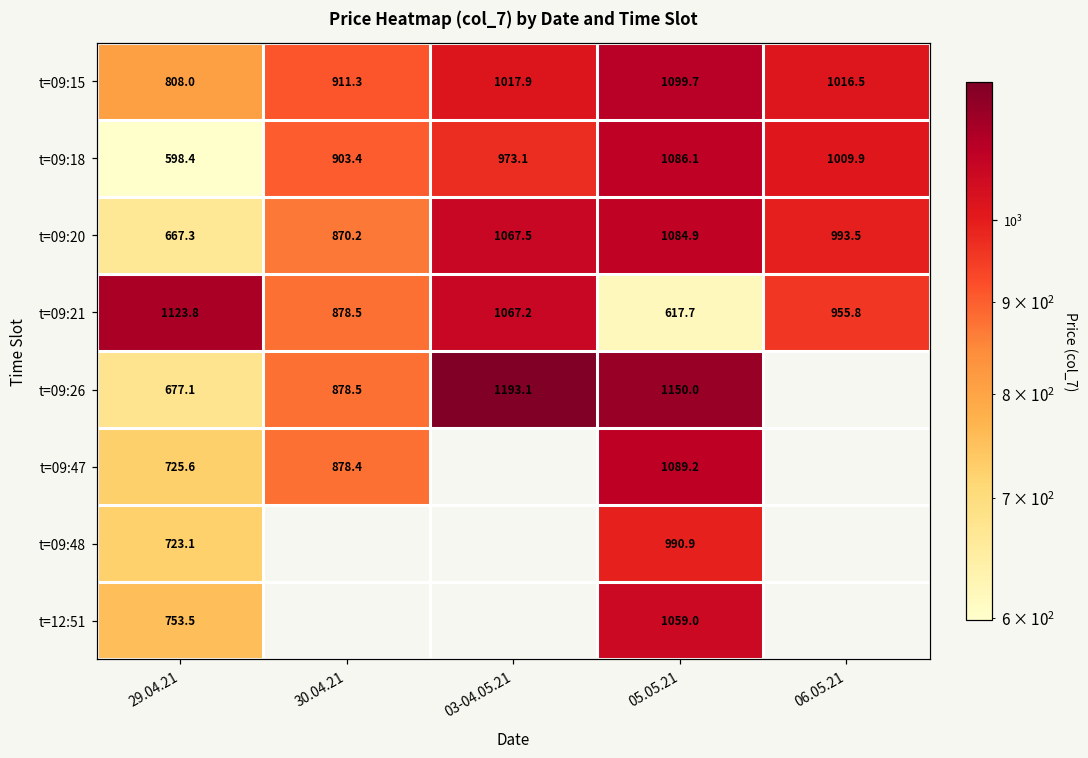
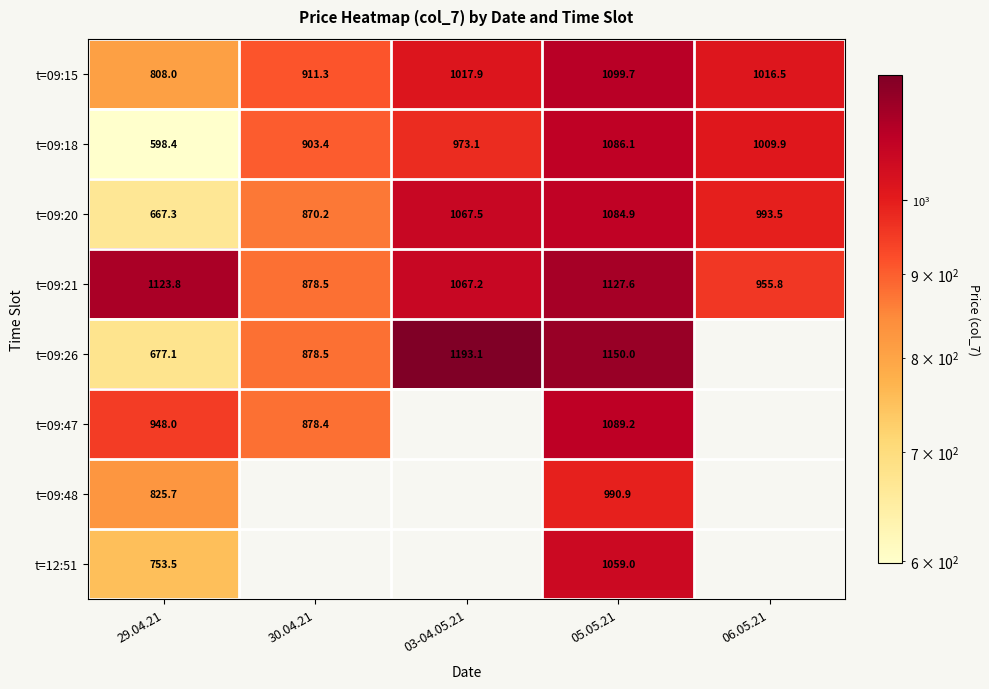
  {
    "t=09:15": {
      "29.04.21": 808.0,
      "30.04.21": 911.3,
      "03-04.05.21": 1017.9,
      "05.05.21": 1099.7,
      "06.05.21": 1016.5
    },
    "t=09:18": {
      "29.04.21": 598.4,
      "30.04.21": 903.4,
      "03-04.05.21": 973.1,
      "05.05.21": 1086.1,
      "06.05.21": 1009.9
    },
    "t=09:20": {
      "29.04.21": 667.3,
      "30.04.21": 870.2,
      "03-04.05.21": 1067.5,
      "05.05.21": 1084.9,
      "06.05.21": 993.5
    },
    "t=09:21": {
      "29.04.21": 1123.8,
      "30.04.21": 878.5,
      "03-04.05.21": 1067.2,
-     "05.05.21": 617.7,
+     "05.05.21": 1127.6,
      "06.05.21": 955.8
    },
    "t=09:26": {
      "29.04.21": 677.1,
      "30.04.21": 878.5,
      "03-04.05.21": 1193.1,
      "05.05.21": 1150.0
    },
    "t=09:47": {
-     "29.04.21": 725.6,
+     "29.04.21": 948.0,
      "30.04.21": 878.4,
      "05.05.21": 1089.2
    },
    "t=09:48": {
-     "29.04.21": 723.1,
+     "29.04.21": 825.7,
      "05.05.21": 990.9
    },
    "t=12:51": {
      "29.04.21": 753.5,
      "05.05.21": 1059.0
    }
  }
